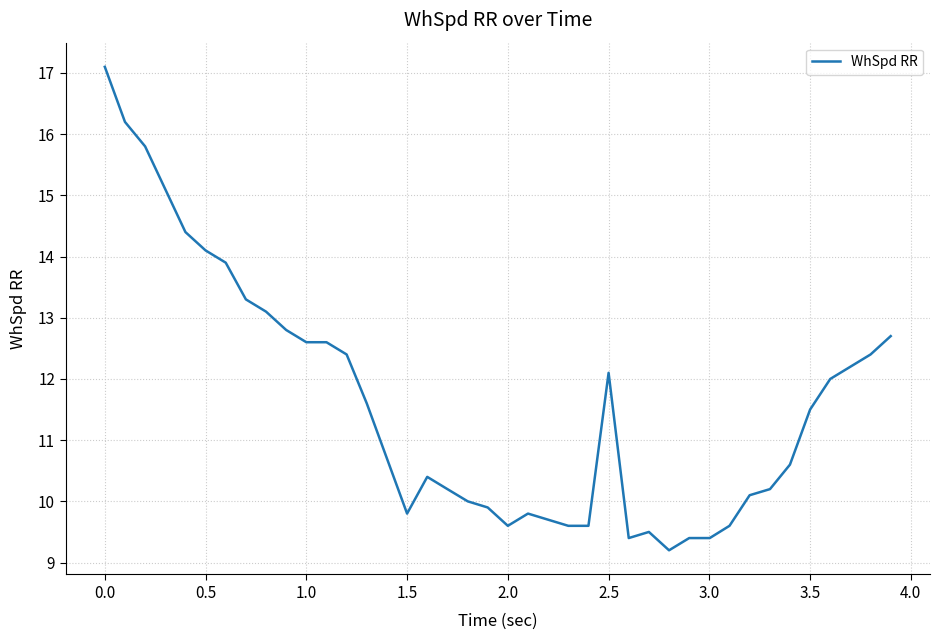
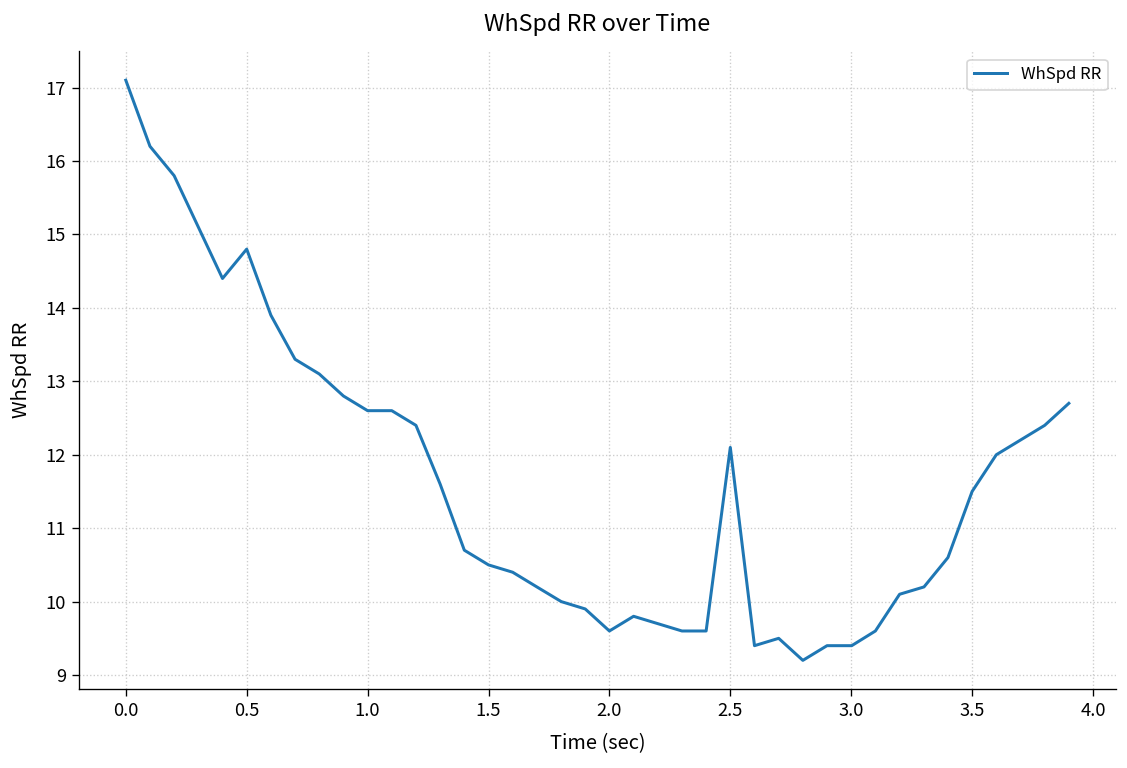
  {
    "0.0": 17.1,
-   "0.5": 14.1,
+   "0.5": 14.8,
    "1.0": 12.6,
-   "1.5": 9.8,
+   "1.5": 10.5,
    "2.0": 9.6,
    "2.5": 12.1,
    "3.5": 11.5
  }
